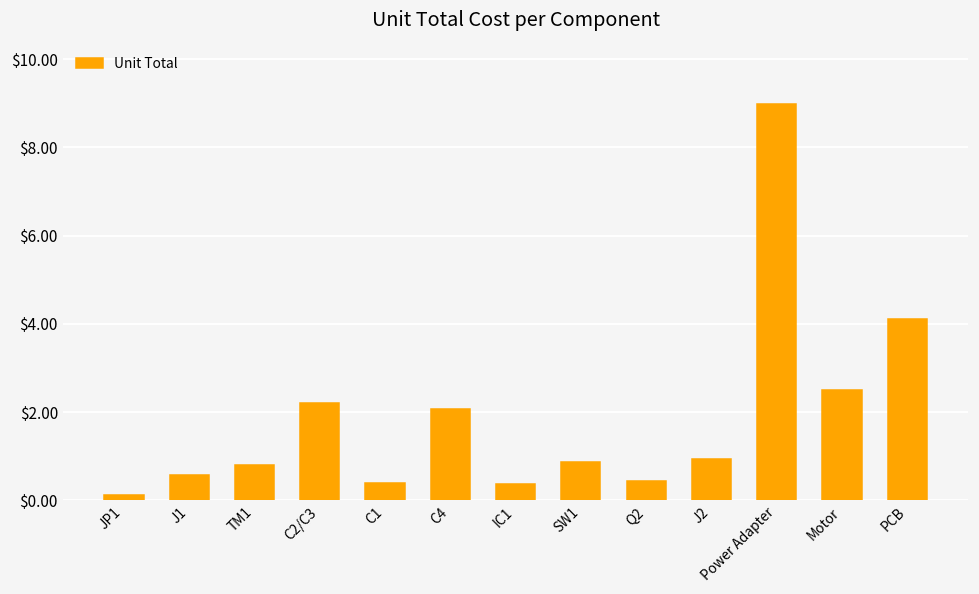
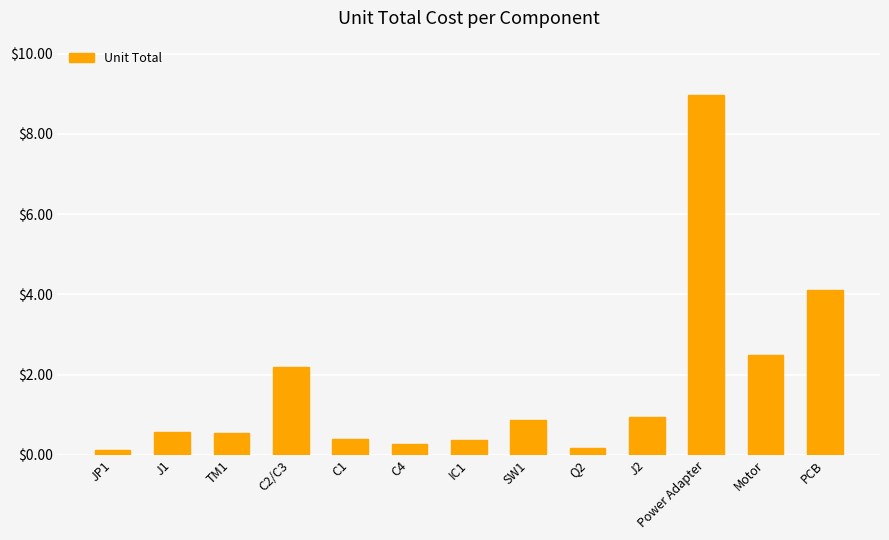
  {
    "JP1": "$0.1",
    "J1": "$0.6",
-   "TM1": "$0.8",
+   "TM1": "$0.6",
    "C2/C3": "$2.2",
    "C1": "$0.4",
-   "C4": "$2.1",
+   "C4": "$0.3",
    "IC1": "$0.4",
    "SW1": "$0.9",
-   "Q2": "$0.4",
+   "Q2": "$0.2",
    "J2": "$0.9",
    "Power Adapter": "$9.0",
    "Motor": "$2.5",
    "PCB": "$4.1"
  }
